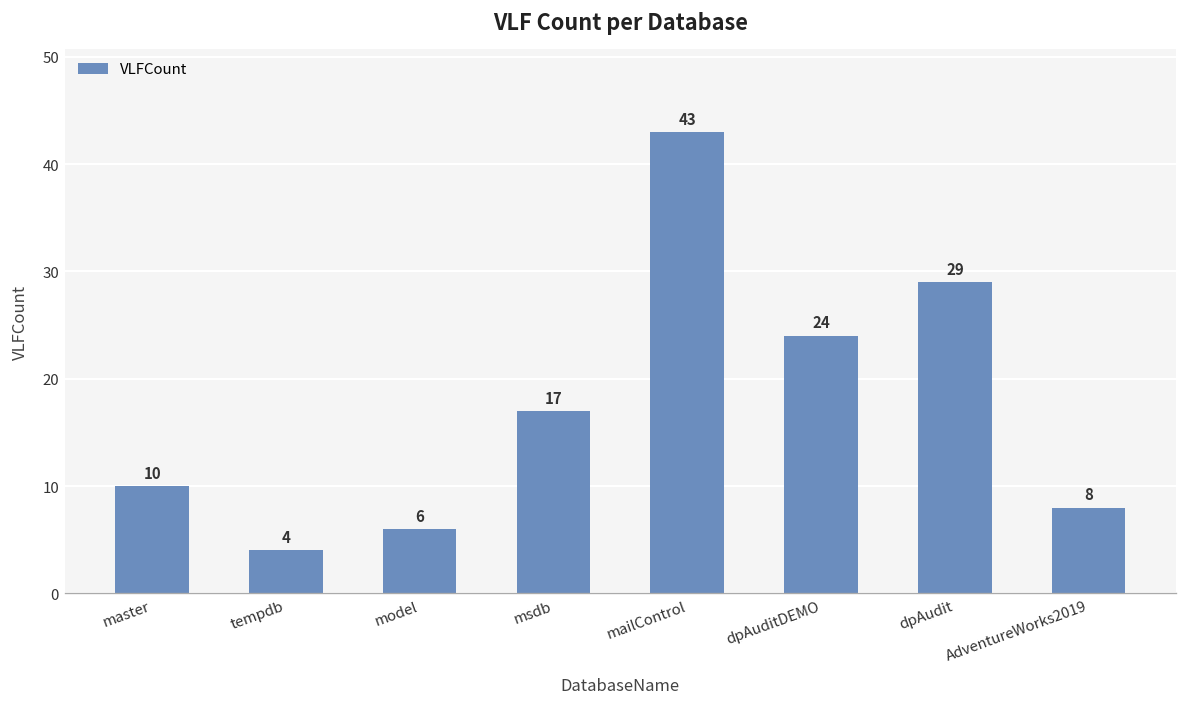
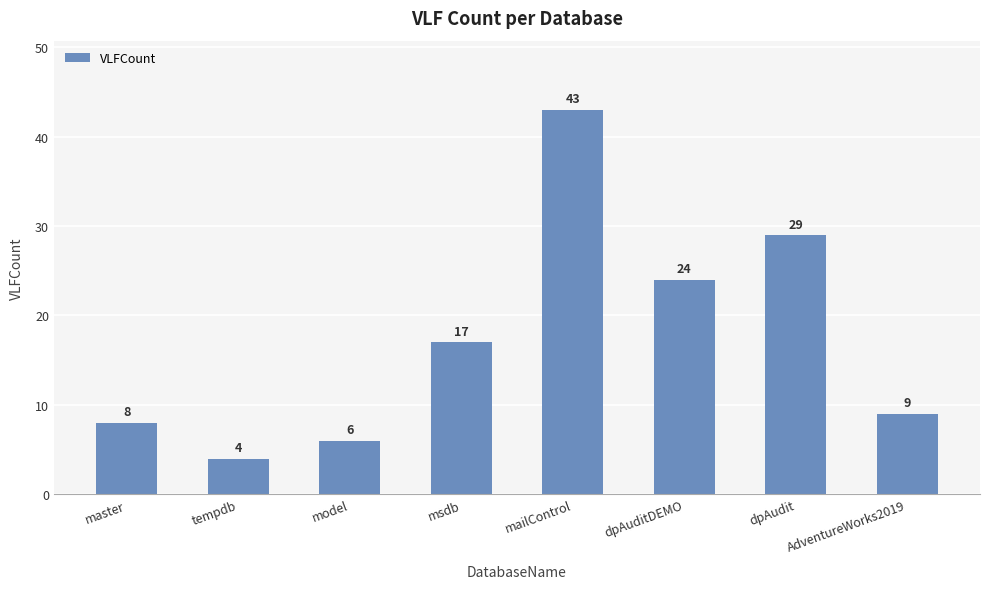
  {
-   "master": 10,
+   "master": 8,
    "tempdb": 4,
    "model": 6,
    "msdb": 17,
    "mailControl": 43,
    "dpAuditDEMO": 24,
    "dpAudit": 29,
-   "AdventureWorks2019": 8
+   "AdventureWorks2019": 9
  }
